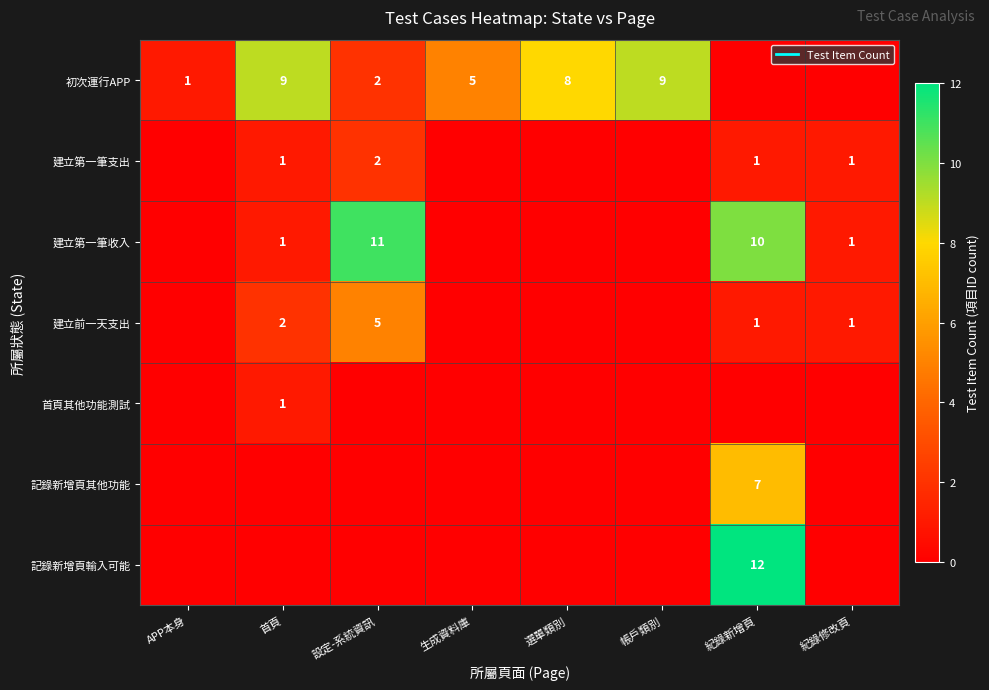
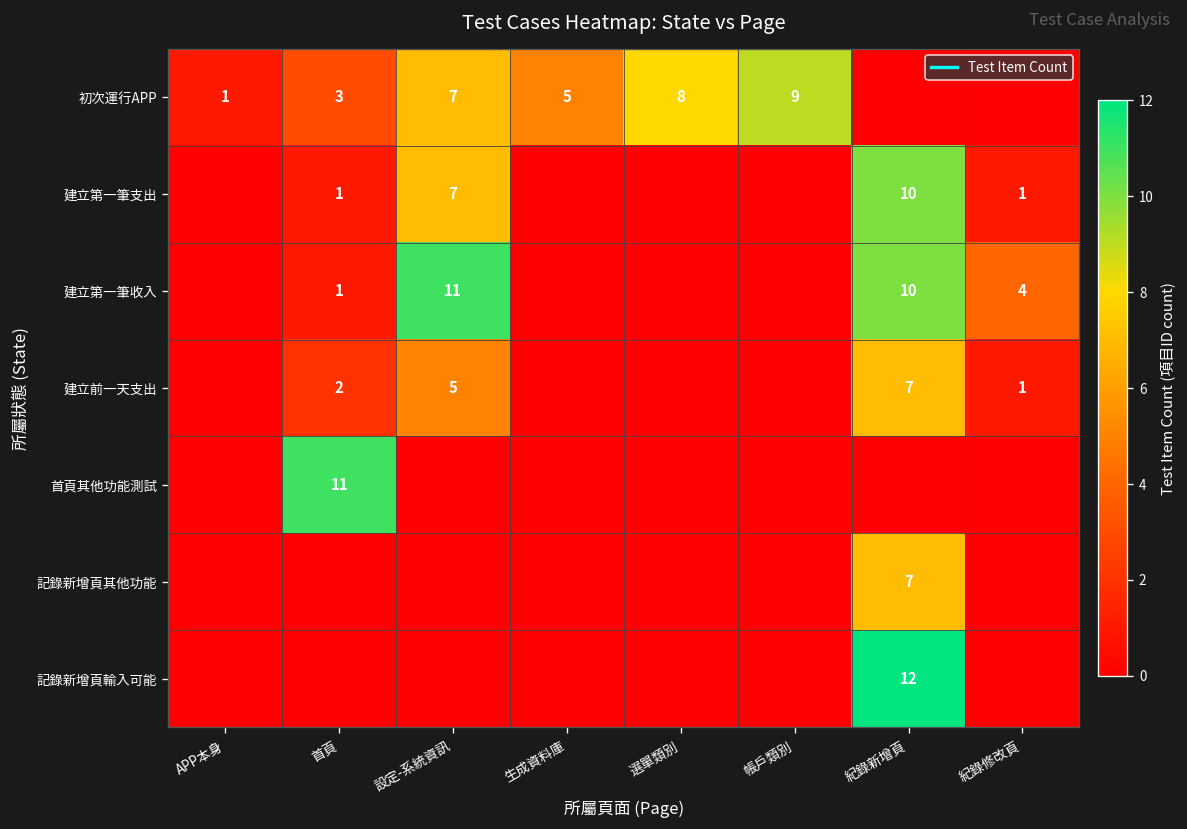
  {
    "初次運行APP": {
      "APP本身": 1,
-     "首頁": 9,
-     "設定-系統資訊": 2,
+     "首頁": 3,
+     "設定-系統資訊": 7,
      "生成資料庫": 5,
      "選單類別": 8,
      "帳戶類別": 9
    },
    "建立第一筆支出": {
      "首頁": 1,
-     "設定-系統資訊": 2,
-     "紀錄新增頁": 1,
+     "設定-系統資訊": 7,
+     "紀錄新增頁": 10,
      "紀錄修改頁": 1
    },
    "建立第一筆收入": {
      "首頁": 1,
      "設定-系統資訊": 11,
      "紀錄新增頁": 10,
-     "紀錄修改頁": 1
+     "紀錄修改頁": 4
    },
    "建立前一天支出": {
      "首頁": 2,
      "設定-系統資訊": 5,
-     "紀錄新增頁": 1,
+     "紀錄新增頁": 7,
      "紀錄修改頁": 1
    },
    "首頁其他功能測試": {
-     "首頁": 1
+     "首頁": 11
    },
    "記錄新增頁其他功能": {
      "紀錄新增頁": 7
    },
    "記錄新增頁輸入可能": {
      "紀錄新增頁": 12
    }
  }
